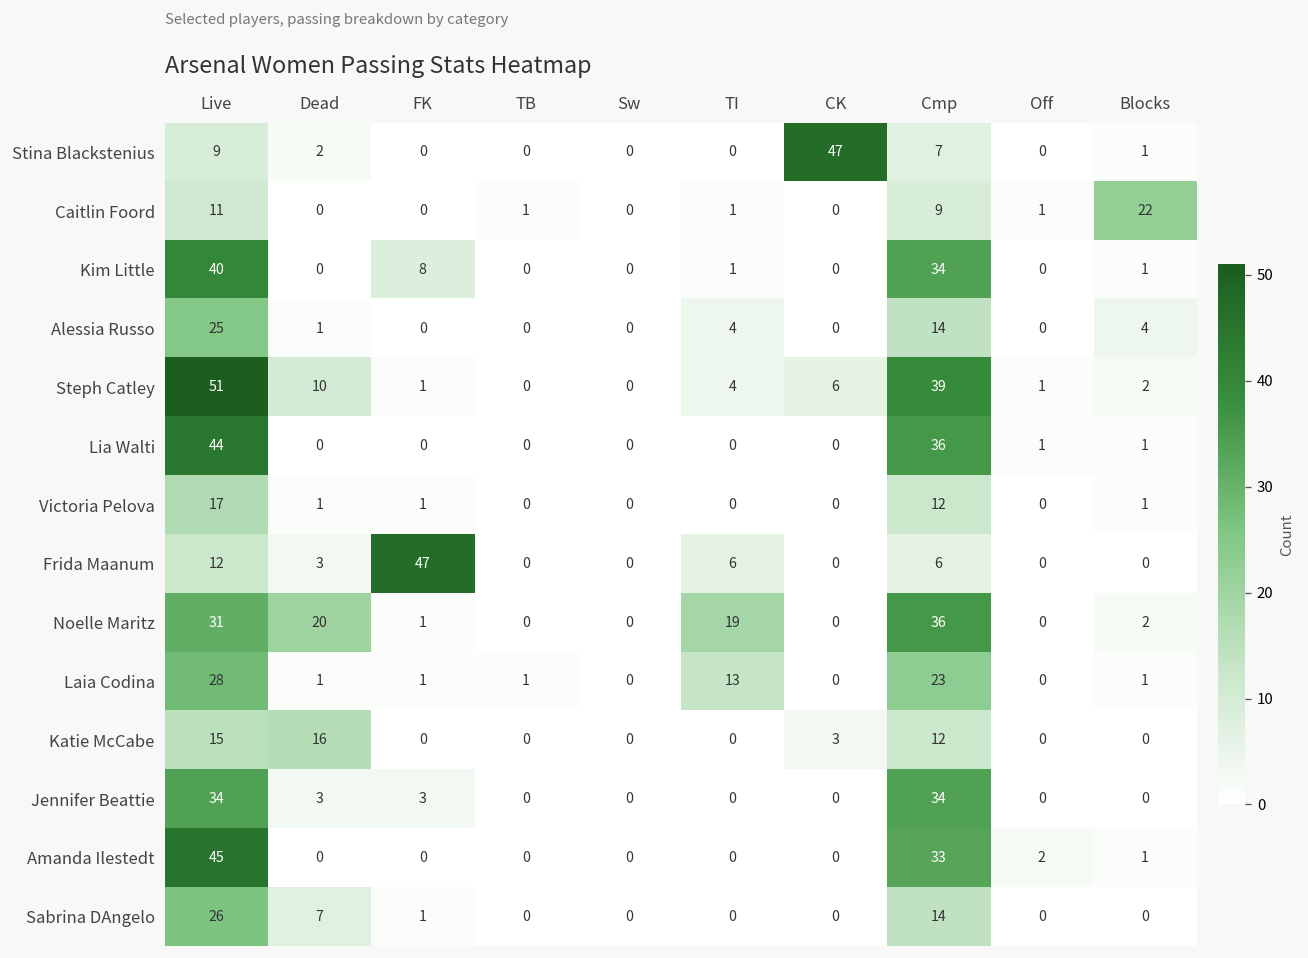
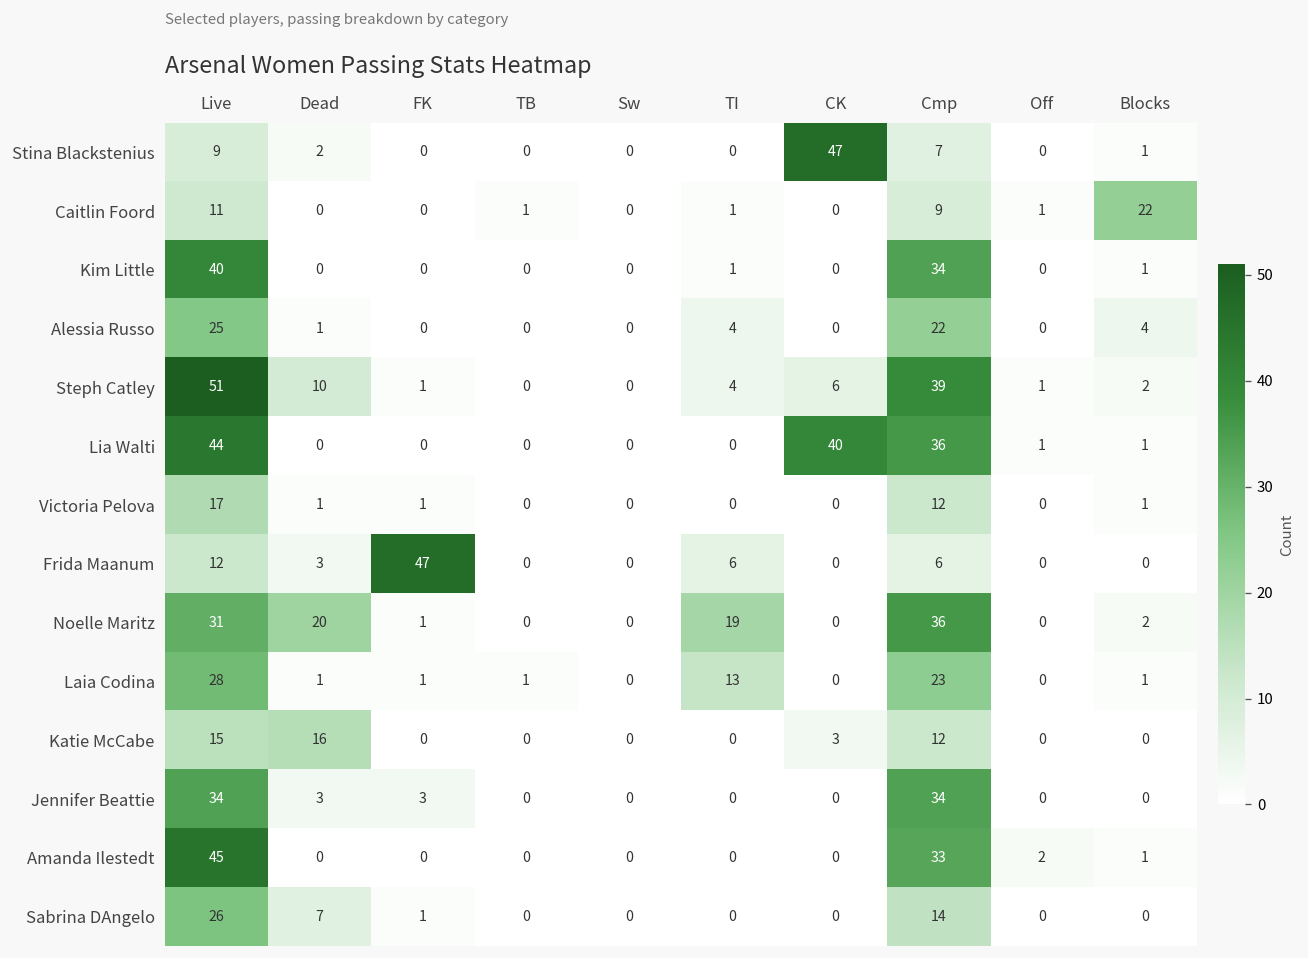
  {
    "Stina Blackstenius": {
      "Live": 9,
      "Dead": 2,
      "FK": 0,
      "TB": 0,
      "Sw": 0,
      "TI": 0,
      "CK": 47,
      "Cmp": 7,
      "Off": 0,
      "Blocks": 1
    },
    "Caitlin Foord": {
      "Live": 11,
      "Dead": 0,
      "FK": 0,
      "TB": 1,
      "Sw": 0,
      "TI": 1,
      "CK": 0,
      "Cmp": 9,
      "Off": 1,
      "Blocks": 22
    },
    "Kim Little": {
      "Live": 40,
      "Dead": 0,
-     "FK": 8,
+     "FK": 0,
      "TB": 0,
      "Sw": 0,
      "TI": 1,
      "CK": 0,
      "Cmp": 34,
      "Off": 0,
      "Blocks": 1
    },
    "Alessia Russo": {
      "Live": 25,
      "Dead": 1,
      "FK": 0,
      "TB": 0,
      "Sw": 0,
      "TI": 4,
      "CK": 0,
-     "Cmp": 14,
+     "Cmp": 22,
      "Off": 0,
      "Blocks": 4
    },
    "Steph Catley": {
      "Live": 51,
      "Dead": 10,
      "FK": 1,
      "TB": 0,
      "Sw": 0,
      "TI": 4,
      "CK": 6,
      "Cmp": 39,
      "Off": 1,
      "Blocks": 2
    },
    "Lia Walti": {
      "Live": 44,
      "Dead": 0,
      "FK": 0,
      "TB": 0,
      "Sw": 0,
      "TI": 0,
-     "CK": 0,
+     "CK": 40,
      "Cmp": 36,
      "Off": 1,
      "Blocks": 1
    },
    "Victoria Pelova": {
      "Live": 17,
      "Dead": 1,
      "FK": 1,
      "TB": 0,
      "Sw": 0,
      "TI": 0,
      "CK": 0,
      "Cmp": 12,
      "Off": 0,
      "Blocks": 1
    },
    "Frida Maanum": {
      "Live": 12,
      "Dead": 3,
      "FK": 47,
      "TB": 0,
      "Sw": 0,
      "TI": 6,
      "CK": 0,
      "Cmp": 6,
      "Off": 0,
      "Blocks": 0
    },
    "Noelle Maritz": {
      "Live": 31,
      "Dead": 20,
      "FK": 1,
      "TB": 0,
      "Sw": 0,
      "TI": 19,
      "CK": 0,
      "Cmp": 36,
      "Off": 0,
      "Blocks": 2
    },
    "Laia Codina": {
      "Live": 28,
      "Dead": 1,
      "FK": 1,
      "TB": 1,
      "Sw": 0,
      "TI": 13,
      "CK": 0,
      "Cmp": 23,
      "Off": 0,
      "Blocks": 1
    },
    "Katie McCabe": {
      "Live": 15,
      "Dead": 16,
      "FK": 0,
      "TB": 0,
      "Sw": 0,
      "TI": 0,
      "CK": 3,
      "Cmp": 12,
      "Off": 0,
      "Blocks": 0
    },
    "Jennifer Beattie": {
      "Live": 34,
      "Dead": 3,
      "FK": 3,
      "TB": 0,
      "Sw": 0,
      "TI": 0,
      "CK": 0,
      "Cmp": 34,
      "Off": 0,
      "Blocks": 0
    },
    "Amanda Ilestedt": {
      "Live": 45,
      "Dead": 0,
      "FK": 0,
      "TB": 0,
      "Sw": 0,
      "TI": 0,
      "CK": 0,
      "Cmp": 33,
      "Off": 2,
      "Blocks": 1
    },
    "Sabrina DAngelo": {
      "Live": 26,
      "Dead": 7,
      "FK": 1,
      "TB": 0,
      "Sw": 0,
      "TI": 0,
      "CK": 0,
      "Cmp": 14,
      "Off": 0,
      "Blocks": 0
    }
  }
